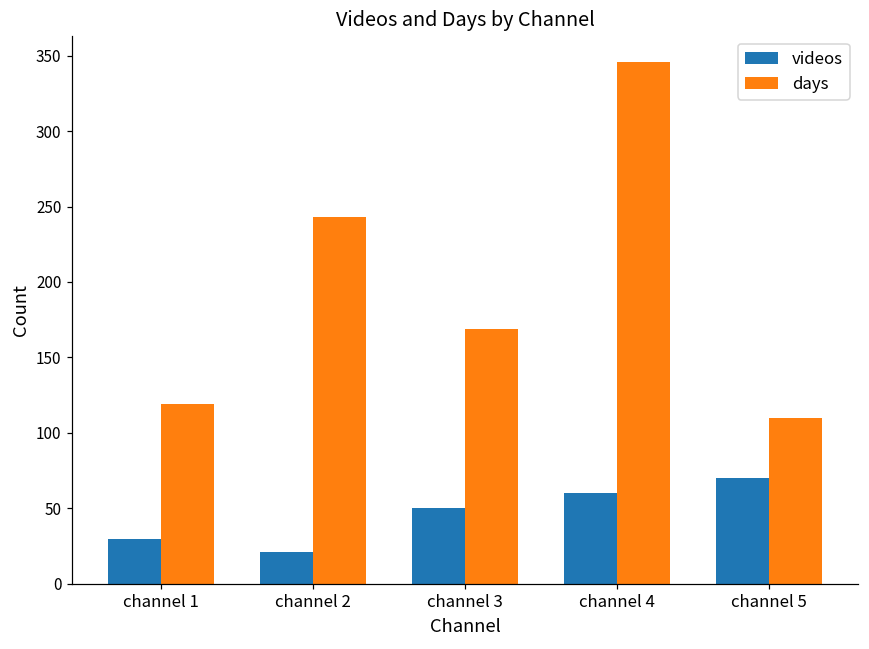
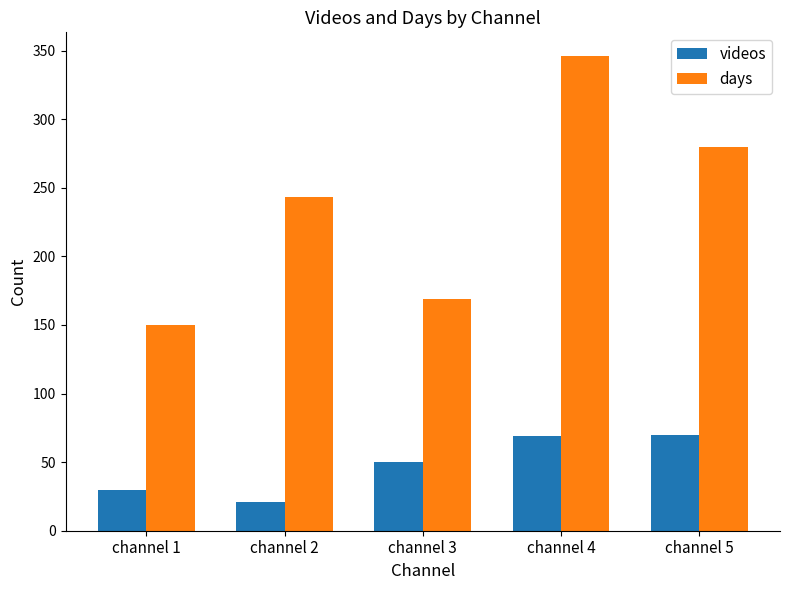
  {
    "videos": {
      "channel 1": 30,
      "channel 2": 21,
      "channel 3": 50,
-     "channel 4": 60,
+     "channel 4": 69,
      "channel 5": 70
    },
    "days": {
-     "channel 1": 119,
+     "channel 1": 150,
      "channel 2": 243,
      "channel 3": 169,
      "channel 4": 346,
-     "channel 5": 110
+     "channel 5": 280
    }
  }
